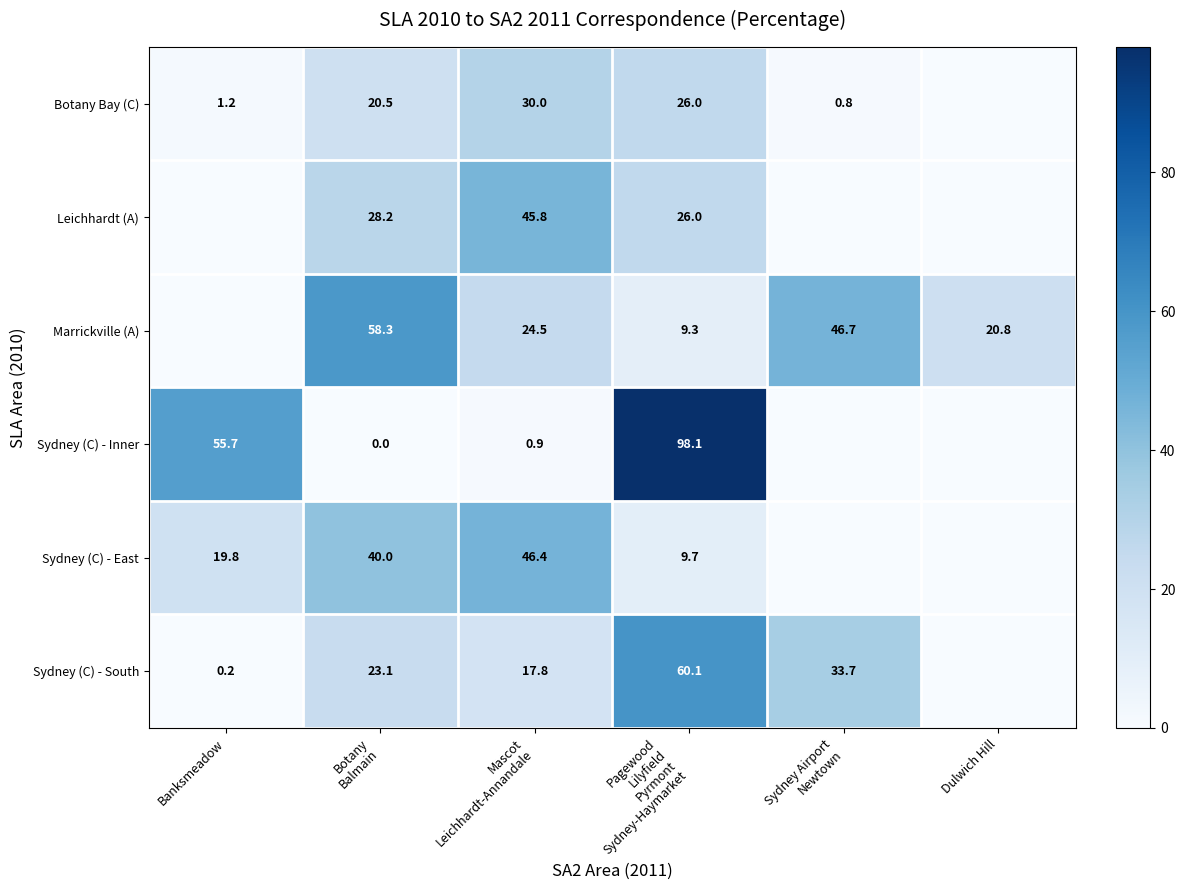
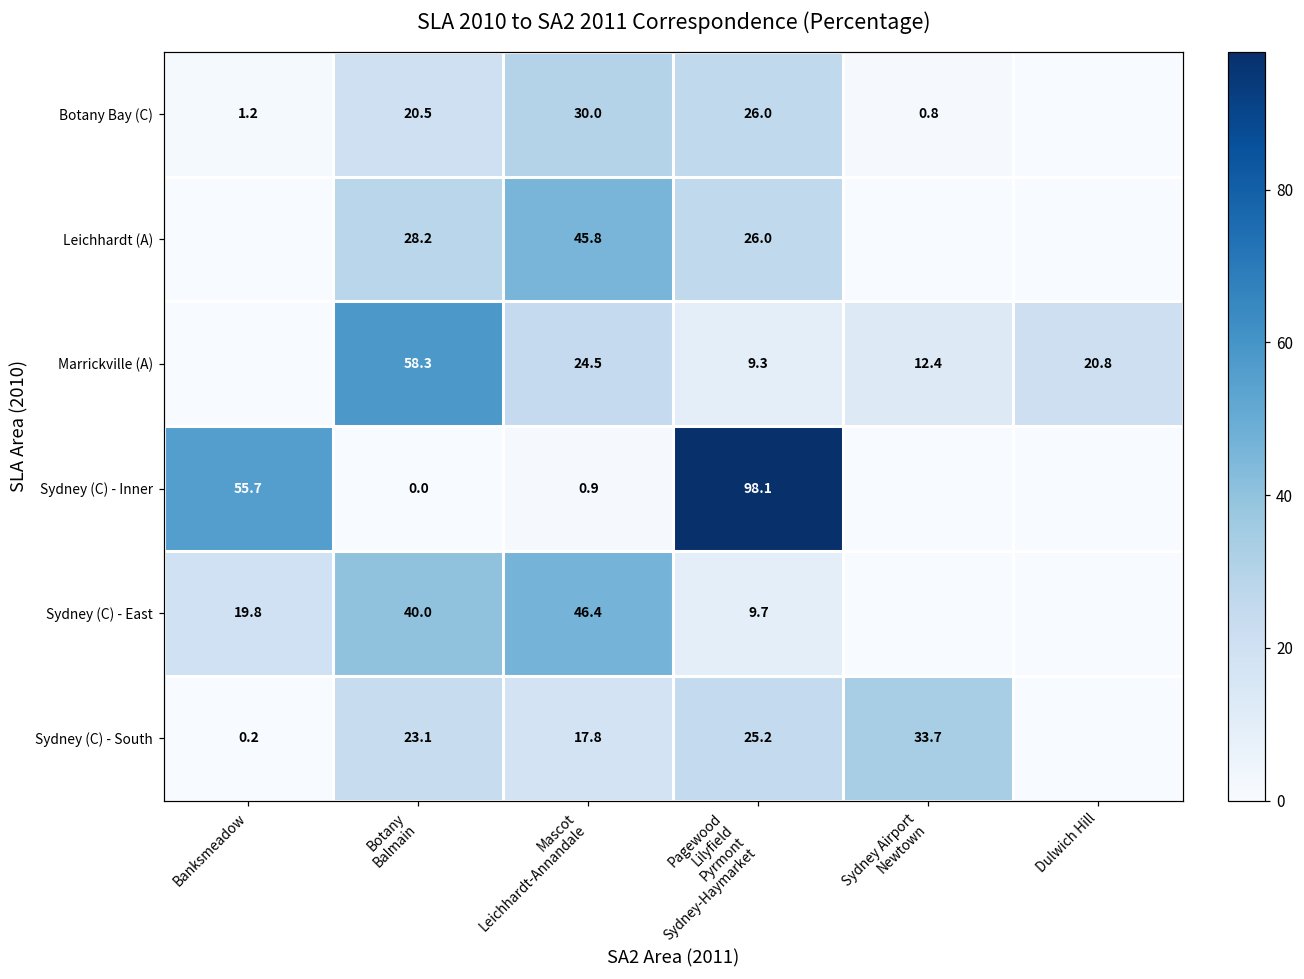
  {
    "Botany Bay (C)": {
      "Banksmeadow": 1.2,
      "Botany Balmain": 20.5,
      "Mascot Leichhardt-Annandale": 30.0,
      "Pagewood Lilyfield Pyrmont Sydney-Haymarket": 26.0,
      "Sydney Airport Newtown": 0.8
    },
    "Leichhardt (A)": {
      "Botany Balmain": 28.2,
      "Mascot Leichhardt-Annandale": 45.8,
      "Pagewood Lilyfield Pyrmont Sydney-Haymarket": 26.0
    },
    "Marrickville (A)": {
      "Botany Balmain": 58.3,
      "Mascot Leichhardt-Annandale": 24.5,
      "Pagewood Lilyfield Pyrmont Sydney-Haymarket": 9.3,
-     "Sydney Airport Newtown": 46.7,
+     "Sydney Airport Newtown": 12.4,
      "Dulwich Hill": 20.8
    },
    "Sydney (C) - Inner": {
      "Banksmeadow": 55.7,
      "Botany Balmain": 0.0,
      "Mascot Leichhardt-Annandale": 0.9,
      "Pagewood Lilyfield Pyrmont Sydney-Haymarket": 98.1
    },
    "Sydney (C) - East": {
      "Banksmeadow": 19.8,
      "Botany Balmain": 40.0,
      "Mascot Leichhardt-Annandale": 46.4,
      "Pagewood Lilyfield Pyrmont Sydney-Haymarket": 9.7
    },
    "Sydney (C) - South": {
      "Banksmeadow": 0.2,
      "Botany Balmain": 23.1,
      "Mascot Leichhardt-Annandale": 17.8,
-     "Pagewood Lilyfield Pyrmont Sydney-Haymarket": 60.1,
+     "Pagewood Lilyfield Pyrmont Sydney-Haymarket": 25.2,
      "Sydney Airport Newtown": 33.7
    }
  }
